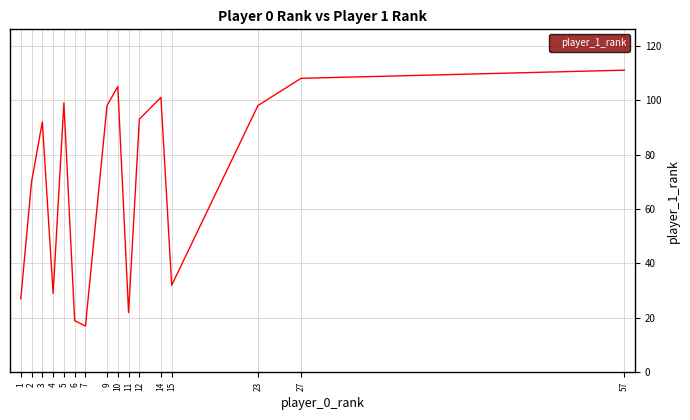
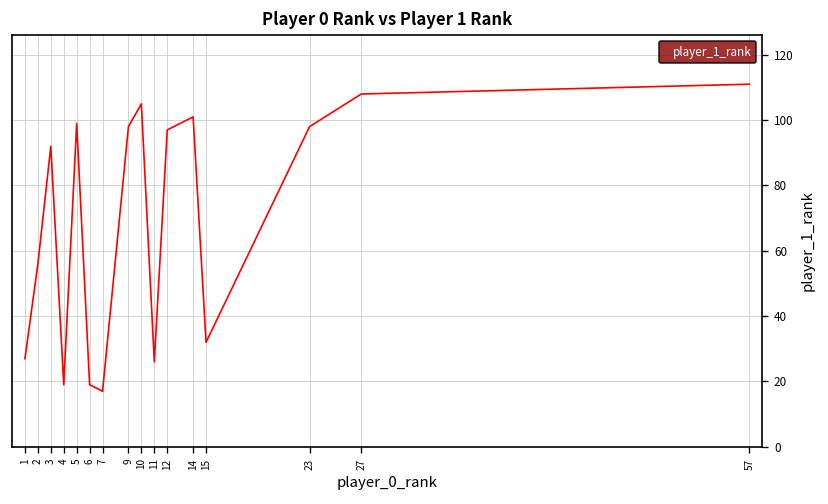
  {
    "1": 27,
-   "2": 70,
+   "2": 56,
    "3": 92,
-   "4": 29,
+   "4": 19,
    "5": 99,
    "6": 19,
    "7": 17,
    "9": 98,
    "10": 105,
-   "11": 22,
-   "12": 93,
+   "11": 26,
+   "12": 97,
    "14": 101,
    "15": 32,
    "23": 98,
    "27": 108,
    "57": 111
  }
